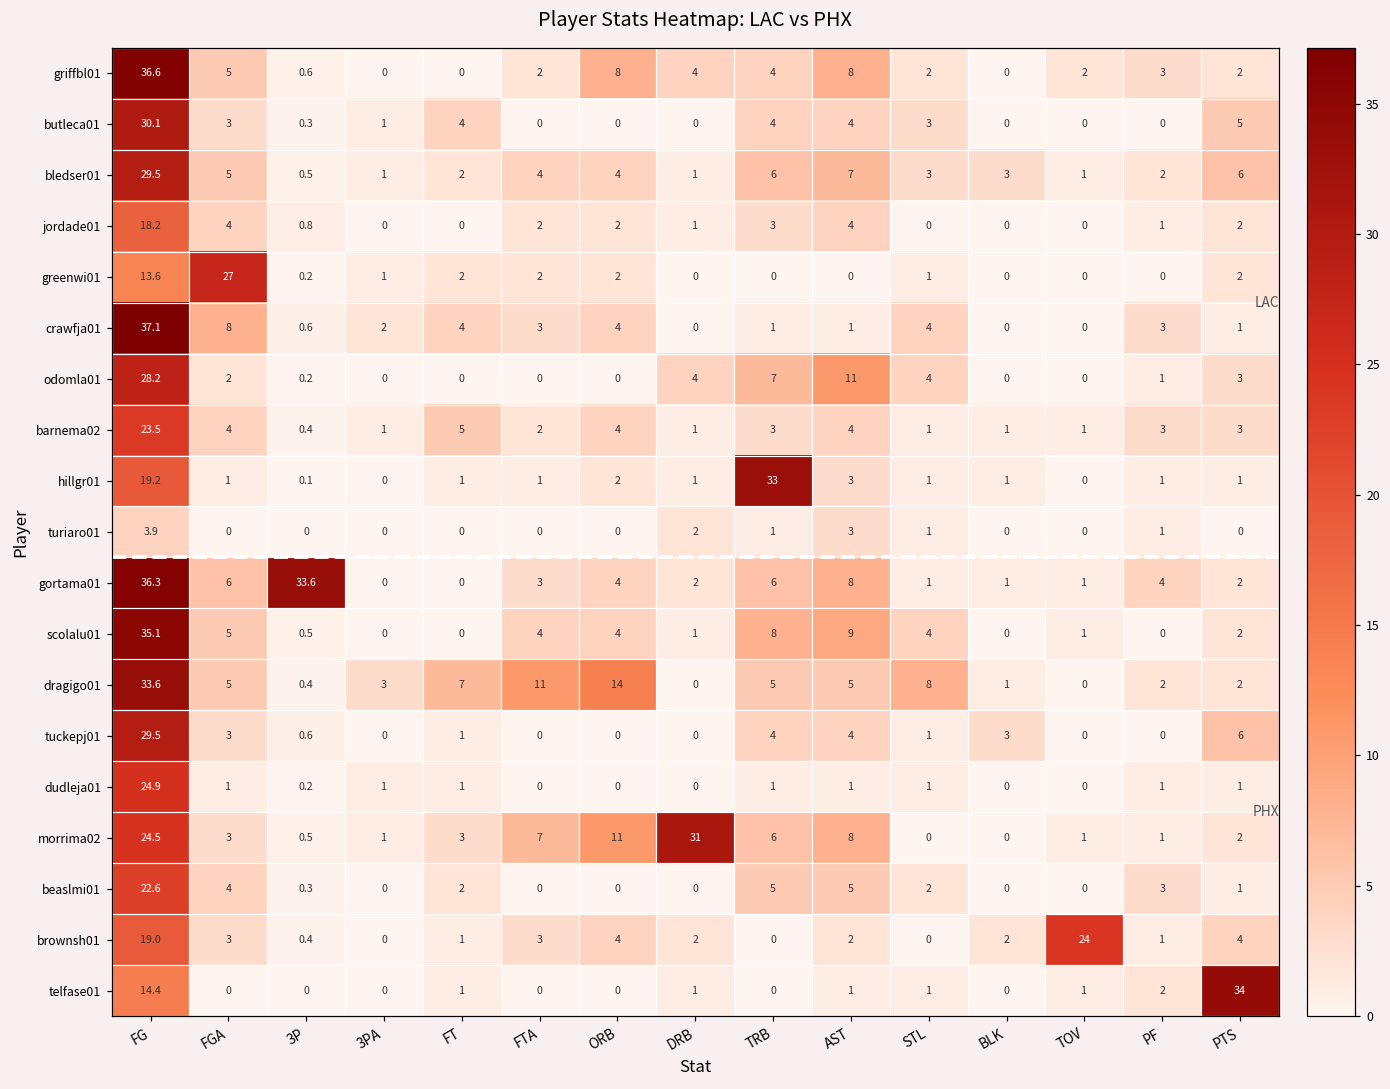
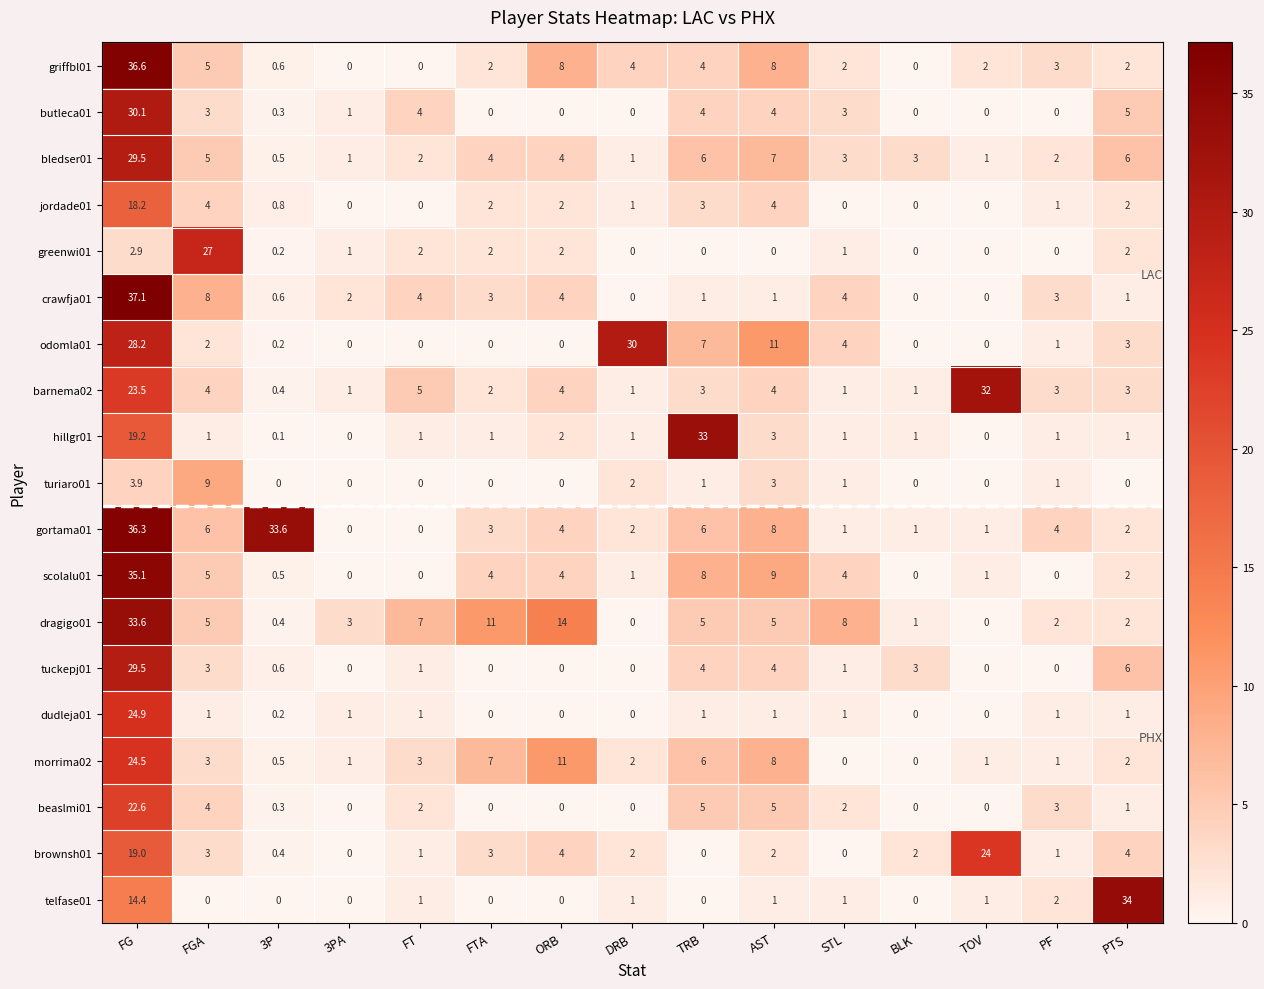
  {
    "greenwi01": {
-     "FG": 13.6,
+     "FG": 2.9,
      "FGA": 27,
      "3P": 0.2,
      "3PA": 1,
      "FT": 2,
      "FTA": 2,
      "ORB": 2,
      "DRB": 0,
      "TRB": 0,
      "AST": 0,
      "STL": 1,
      "BLK": 0,
      "TOV": 0,
      "PF": 0
    },
    "odomla01": {
      "FG": 28.2,
      "FGA": 2,
      "3P": 0.2,
      "3PA": 0,
      "FT": 0,
      "FTA": 0,
      "ORB": 0,
-     "DRB": 4,
+     "DRB": 30,
      "TRB": 7,
      "AST": 11,
      "STL": 4,
      "BLK": 0,
      "TOV": 0,
      "PF": 1,
      "PTS": 3
    },
    "barnema02": {
      "FG": 23.5,
      "FGA": 4,
      "3P": 0.4,
      "3PA": 1,
      "FT": 5,
      "FTA": 2,
      "ORB": 4,
      "DRB": 1,
      "TRB": 3,
      "AST": 4,
      "STL": 1,
      "BLK": 1,
-     "TOV": 1,
+     "TOV": 32,
      "PF": 3,
      "PTS": 3
    },
    "turiaro01": {
      "FG": 3.9,
-     "FGA": 0,
+     "FGA": 9,
      "3P": 0,
      "3PA": 0,
      "FT": 0,
      "FTA": 0,
      "ORB": 0,
      "DRB": 2,
      "TRB": 1,
      "AST": 3,
      "STL": 1,
      "BLK": 0,
      "TOV": 0,
      "PF": 1,
      "PTS": 0
    },
    "morrima02": {
      "FG": 24.5,
      "FGA": 3,
      "3P": 0.5,
      "3PA": 1,
      "FT": 3,
      "FTA": 7,
      "ORB": 11,
-     "DRB": 31,
+     "DRB": 2,
      "TRB": 6,
      "AST": 8,
      "STL": 0,
      "BLK": 0,
      "TOV": 1,
      "PF": 1
    }
  }
